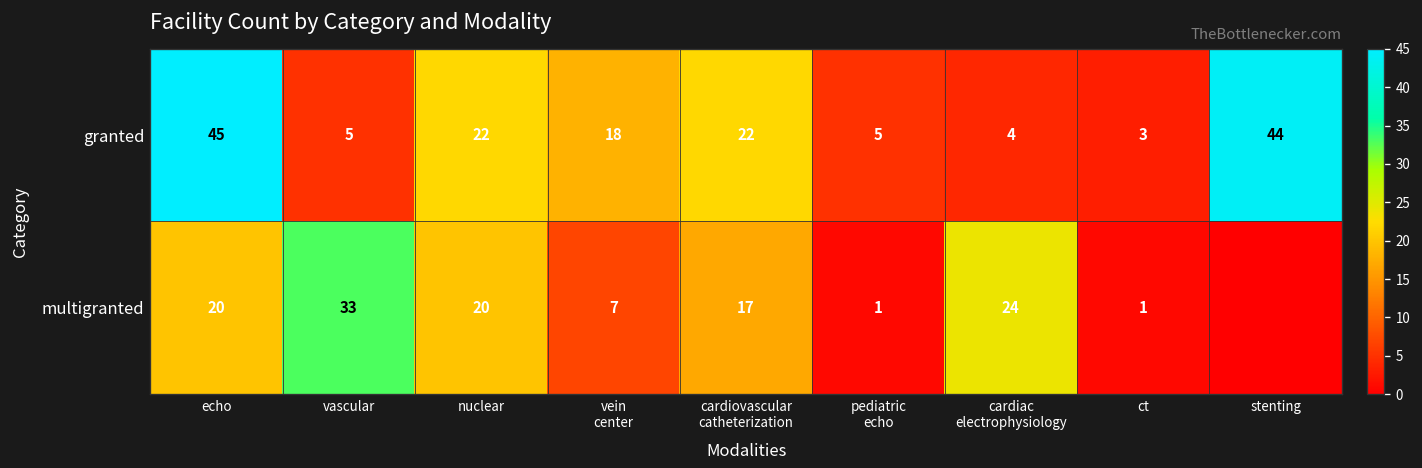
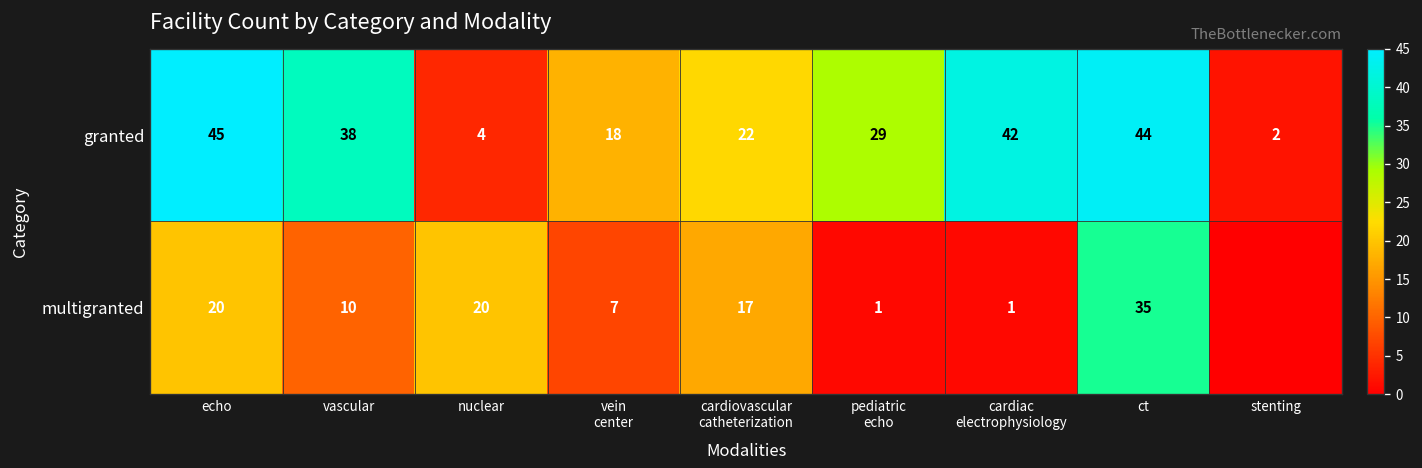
  {
    "granted": {
      "echo": 45,
-     "vascular": 5,
-     "nuclear": 22,
+     "vascular": 38,
+     "nuclear": 4,
      "vein center": 18,
      "cardiovascular catheterization": 22,
-     "pediatric echo": 5,
-     "cardiac electrophysiology": 4,
-     "ct": 3,
-     "stenting": 44
+     "pediatric echo": 29,
+     "cardiac electrophysiology": 42,
+     "ct": 44,
+     "stenting": 2
    },
    "multigranted": {
      "echo": 20,
-     "vascular": 33,
+     "vascular": 10,
      "nuclear": 20,
      "vein center": 7,
      "cardiovascular catheterization": 17,
      "pediatric echo": 1,
-     "cardiac electrophysiology": 24,
-     "ct": 1
+     "cardiac electrophysiology": 1,
+     "ct": 35
    }
  }
